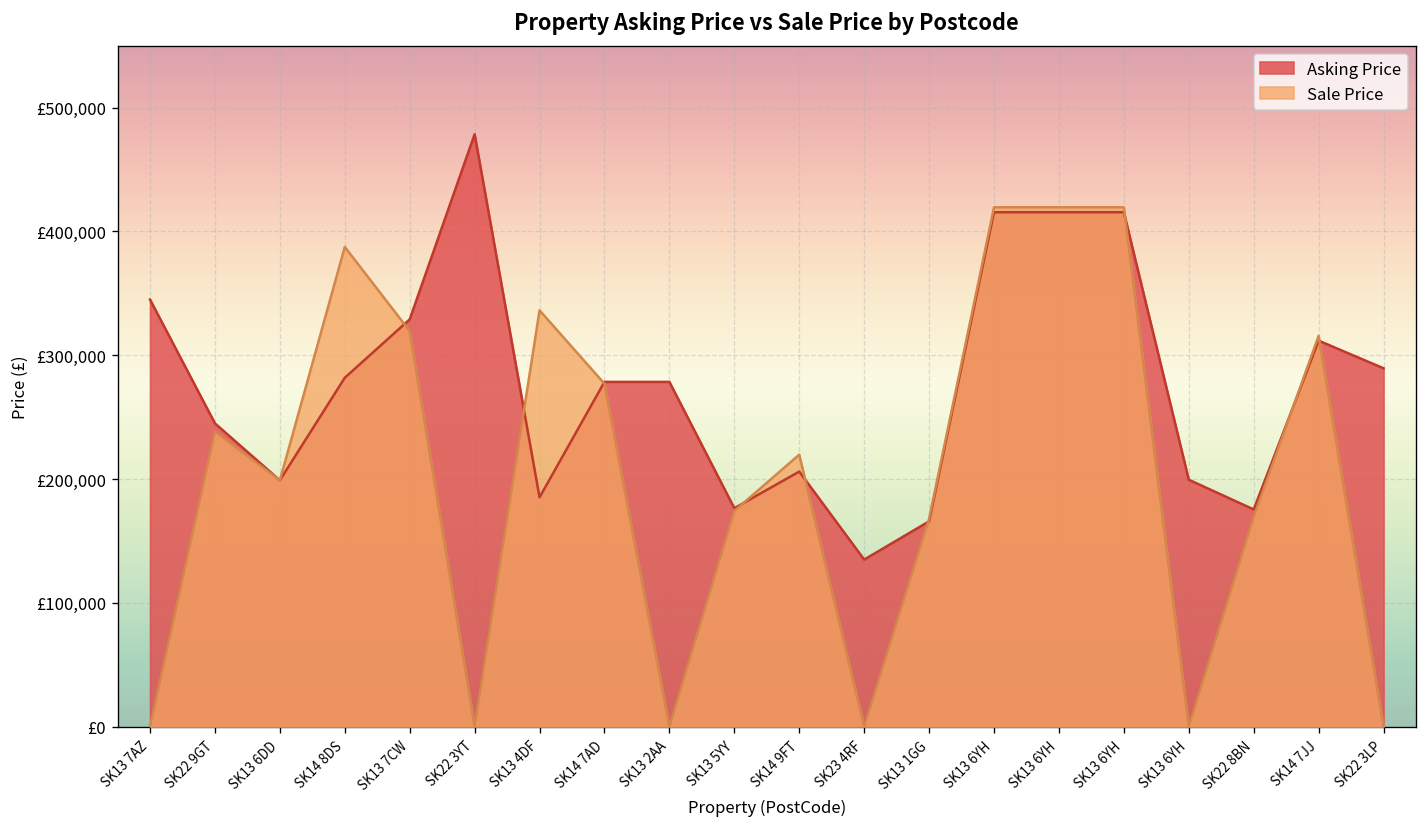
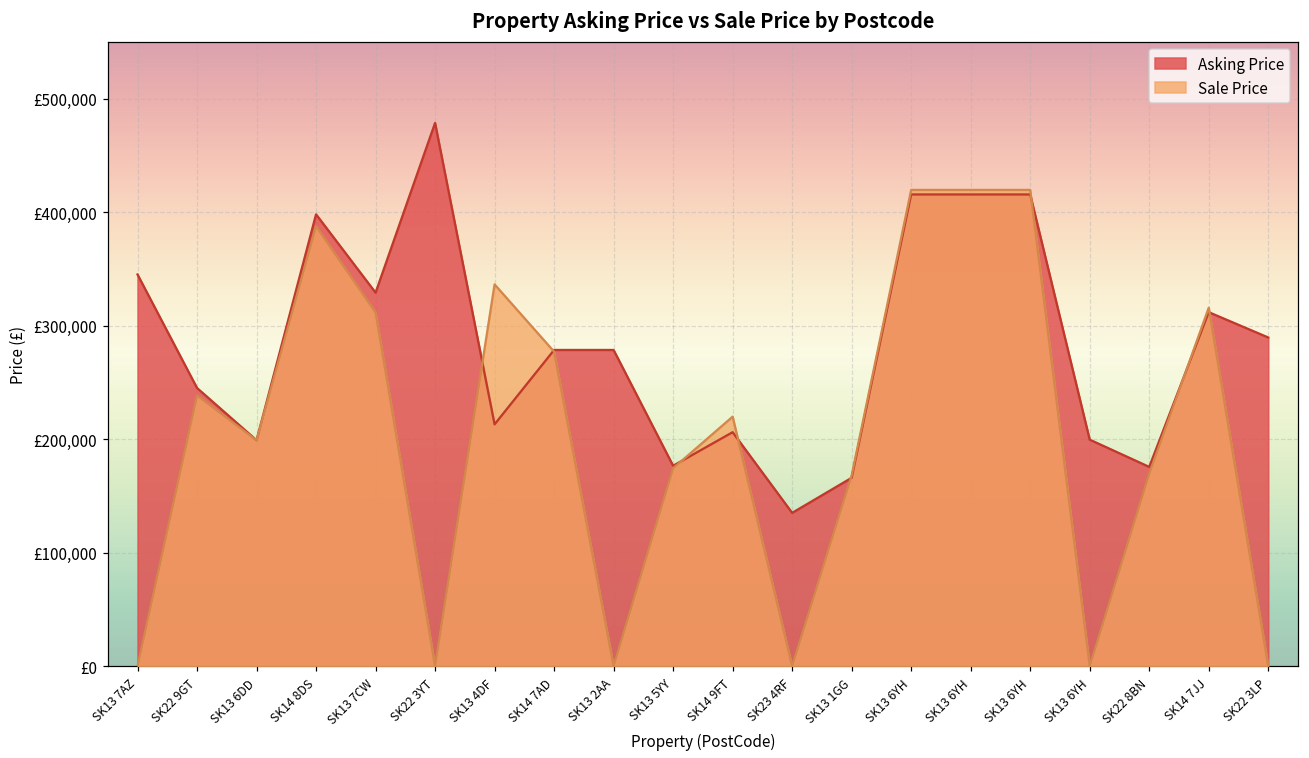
  {
    "Asking Price": {
      "SK13 7AZ": "£345,000",
      "SK22 9GT": "£245,000",
-     "SK14 8DS": "£282,000",
+     "SK14 8DS": "£398,000",
      "SK13 7CW": "£329,000",
      "SK22 3YT": "£479,000",
-     "SK13 4DF": "£185,000",
+     "SK13 4DF": "£213,000",
      "SK13 2AA": "£279,000",
      "SK14 9FT": "£206,000",
      "SK23 4RF": "£135,000",
      "SK22 8BN": "£176,000",
      "SK14 7JJ": "£312,000",
      "SK22 3LP": "£290,000"
    },
    "Sale Price": {
      "SK13 7AZ": "£0",
      "SK22 9GT": "£239,000",
      "SK14 8DS": "£388,000",
-     "SK13 7CW": "£320,000",
+     "SK13 7CW": "£312,000",
      "SK22 3YT": "£0",
      "SK13 4DF": "£336,000",
      "SK13 2AA": "£0",
      "SK14 9FT": "£220,000",
      "SK23 4RF": "£0",
      "SK22 8BN": "£170,000",
      "SK14 7JJ": "£316,000",
      "SK22 3LP": "£0"
    }
  }
